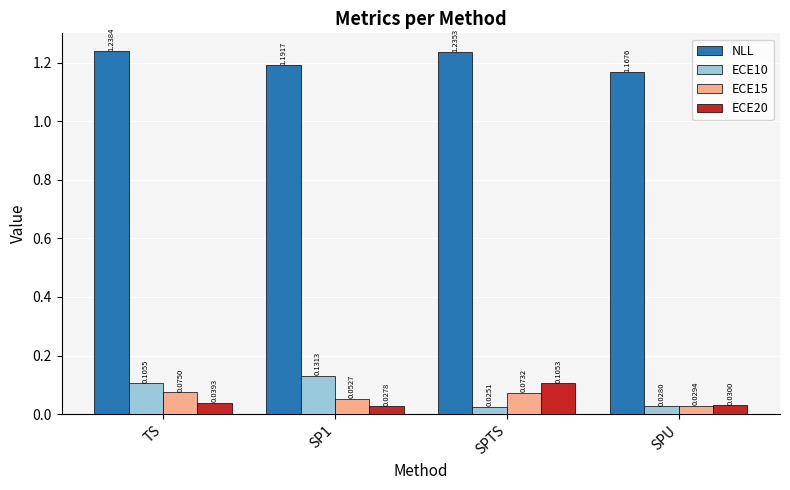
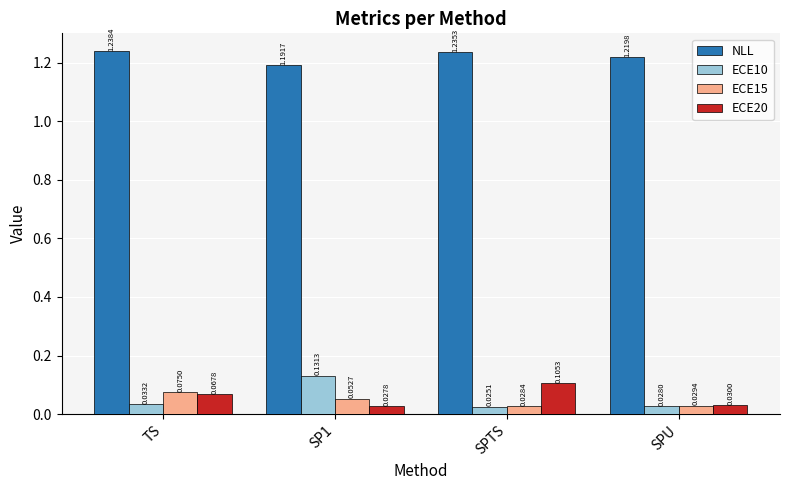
  {
    "NLL": {
      "TS": 1.2384,
      "SP1": 1.1917,
      "SPTS": 1.2353,
-     "SPU": 1.1676
+     "SPU": 1.2198
    },
    "ECE10": {
-     "TS": 0.1055,
+     "TS": 0.0332,
      "SP1": 0.1313,
      "SPTS": 0.0251,
      "SPU": 0.0280
    },
    "ECE15": {
      "TS": 0.0750,
      "SP1": 0.0527,
-     "SPTS": 0.0732,
+     "SPTS": 0.0284,
      "SPU": 0.0294
    },
    "ECE20": {
-     "TS": 0.0393,
+     "TS": 0.0678,
      "SP1": 0.0278,
      "SPTS": 0.1053,
      "SPU": 0.0300
    }
  }
